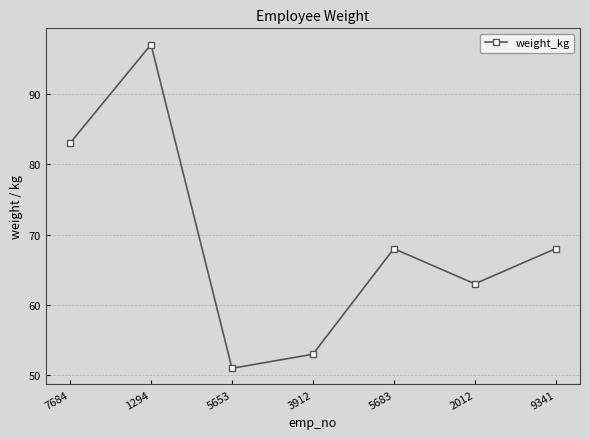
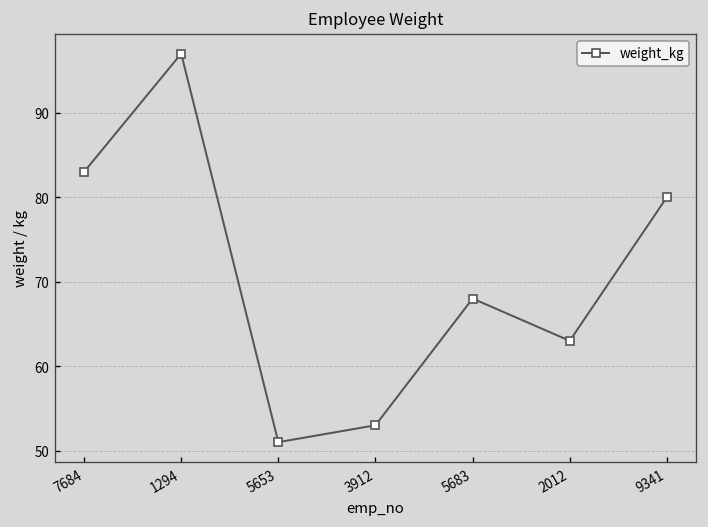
  {
    "7684": 83,
    "1294": 97,
    "5653": 51,
    "3912": 53,
    "5683": 68,
    "2012": 63,
-   "9341": 68
+   "9341": 80
  }
